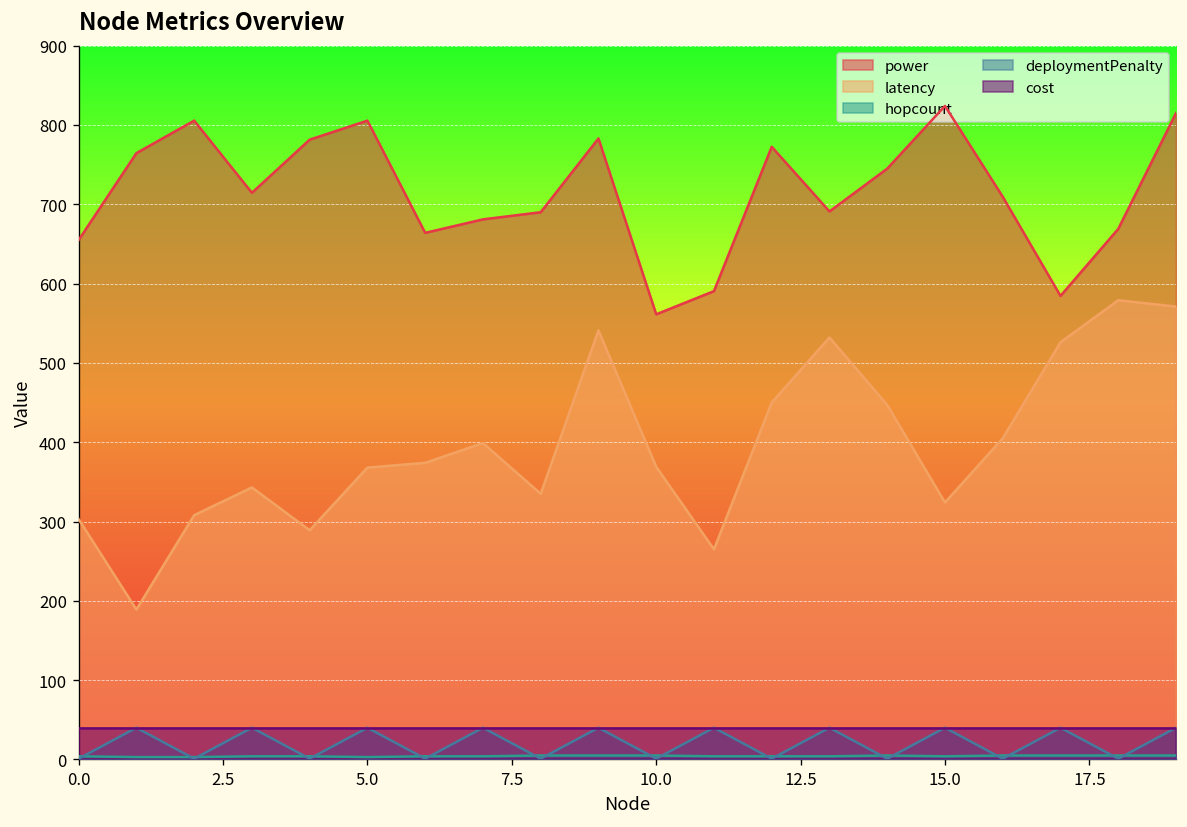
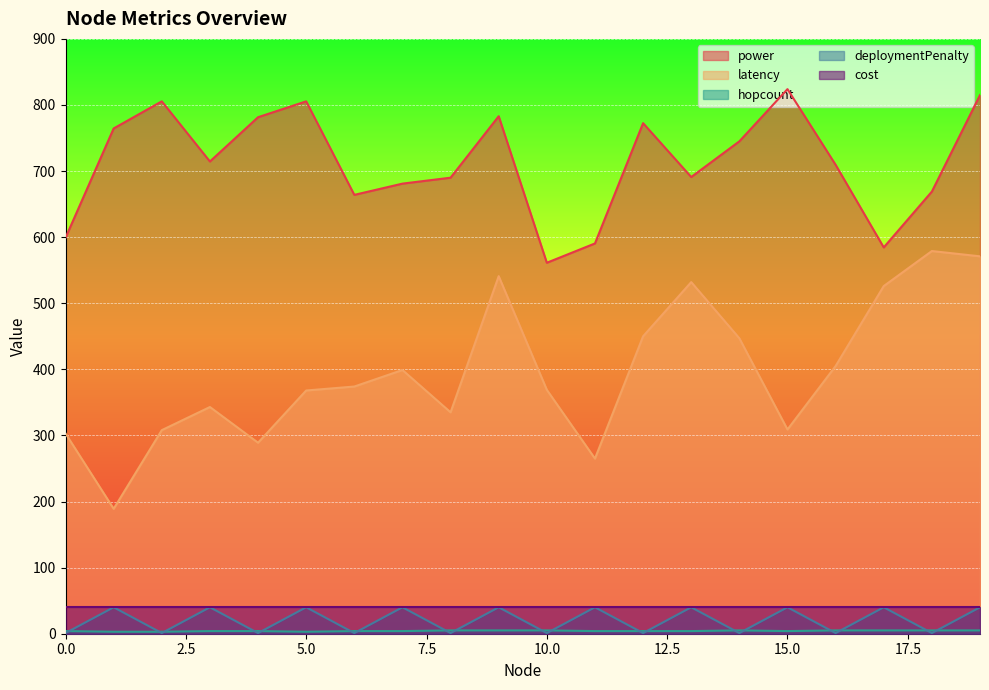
  {
    "power": {
-     "0.0": 660,
+     "0.0": 600,
      "5.0": 810,
      "10.0": 560
    },
    "latency": {
      "0.0": 300,
      "5.0": 370,
      "10.0": 370,
-     "15.0": 320
+     "15.0": 310
    },
    "cost": {
      "0.0": 40,
      "10.0": 40
    }
  }
